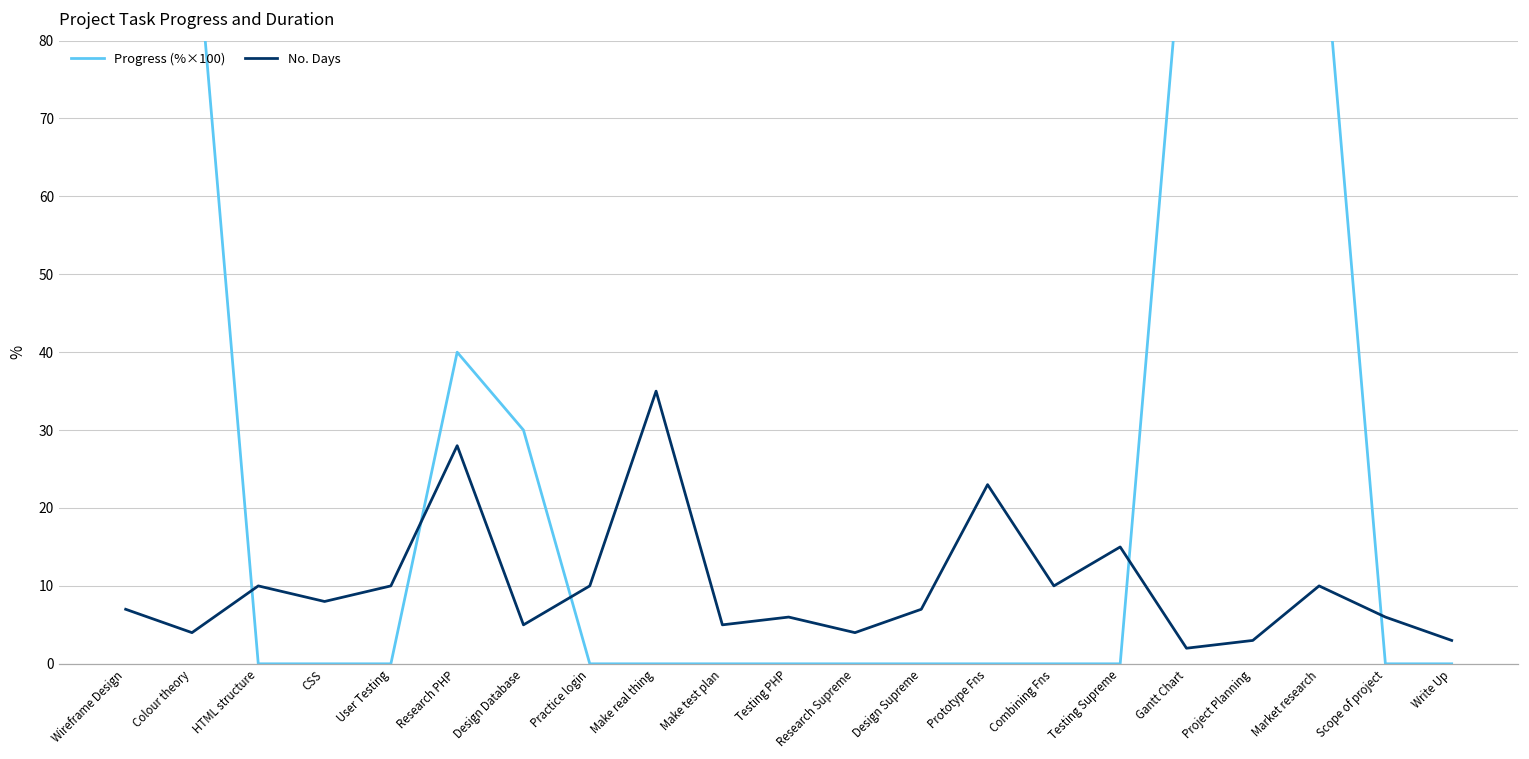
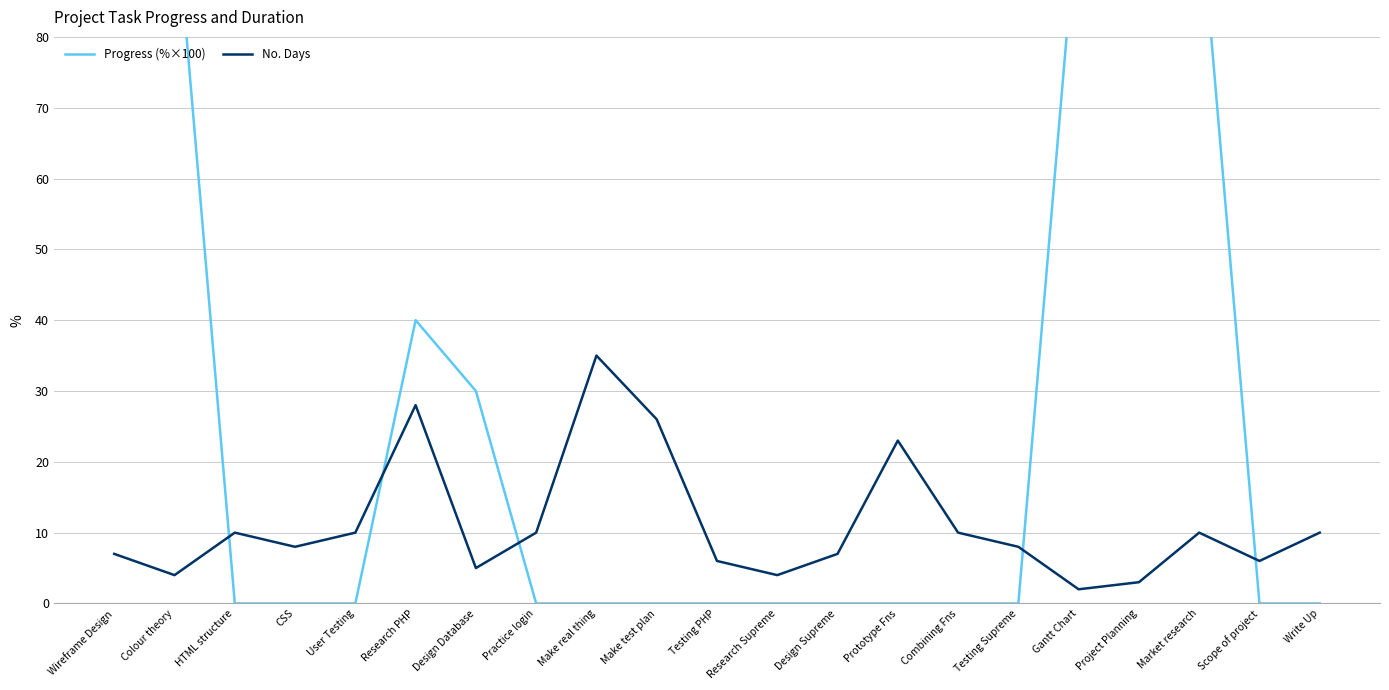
  {
    "Progress (%×100)": {
      "HTML structure": 0,
      "CSS": 0,
      "User Testing": 0,
      "Research PHP": 40,
      "Design Database": 30,
      "Practice login": 0,
      "Make real thing": 0,
      "Make test plan": 0,
      "Testing PHP": 0,
      "Research Supreme": 0,
      "Design Supreme": 0,
      "Prototype Fns": 0,
      "Combining Fns": 0,
      "Testing Supreme": 0,
      "Scope of project": 0,
      "Write Up": 0
    },
    "No. Days": {
      "Wireframe Design": 7,
      "Colour theory": 4,
      "HTML structure": 10,
      "CSS": 8,
      "User Testing": 10,
      "Research PHP": 28,
      "Design Database": 5,
      "Practice login": 10,
      "Make real thing": 35,
-     "Make test plan": 5,
+     "Make test plan": 26,
      "Testing PHP": 6,
      "Research Supreme": 4,
      "Design Supreme": 7,
      "Prototype Fns": 23,
      "Combining Fns": 10,
-     "Testing Supreme": 15,
+     "Testing Supreme": 8,
      "Gantt Chart": 2,
      "Project Planning": 3,
      "Market research": 10,
      "Scope of project": 6,
-     "Write Up": 3
+     "Write Up": 10
    }
  }
